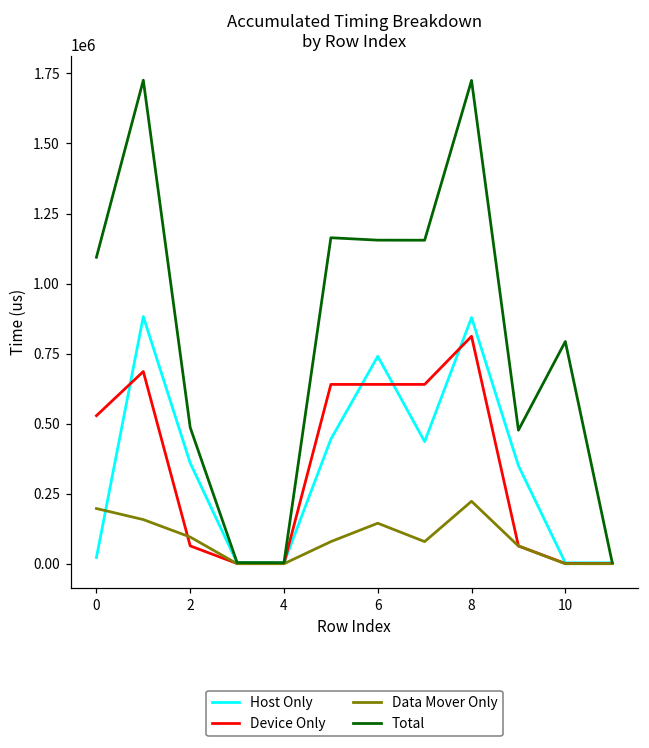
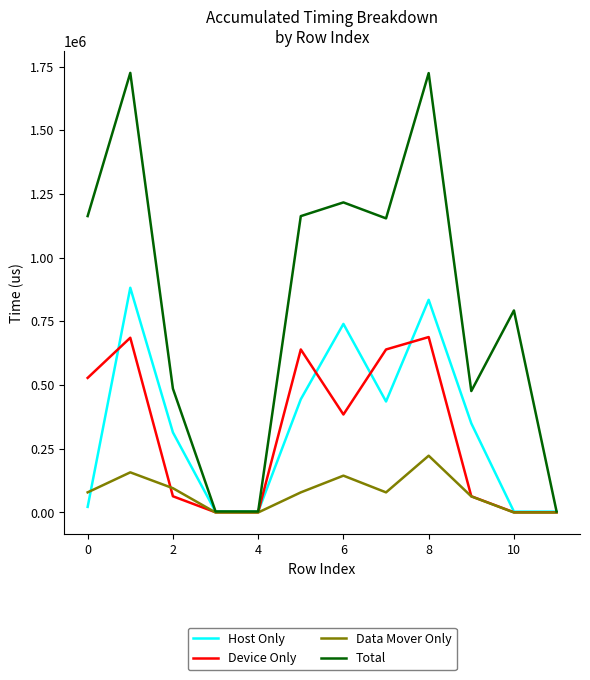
  {
    "Host Only": {
      "0": 20000,
-     "2": 360000,
+     "2": 310000,
      "6": 740000,
-     "8": 880000
+     "8": 830000
    },
    "Device Only": {
      "0": 530000,
      "2": 60000,
-     "6": 640000,
-     "8": 810000
+     "6": 380000,
+     "8": 690000
    },
    "Data Mover Only": {
-     "0": 200000,
+     "0": 80000,
      "2": 100000,
      "6": 140000,
      "8": 220000
    },
    "Total": {
-     "0": 1090000,
+     "0": 1160000,
      "2": 490000,
-     "6": 1150000,
+     "6": 1220000,
      "8": 1730000,
      "10": 790000
    }
  }
